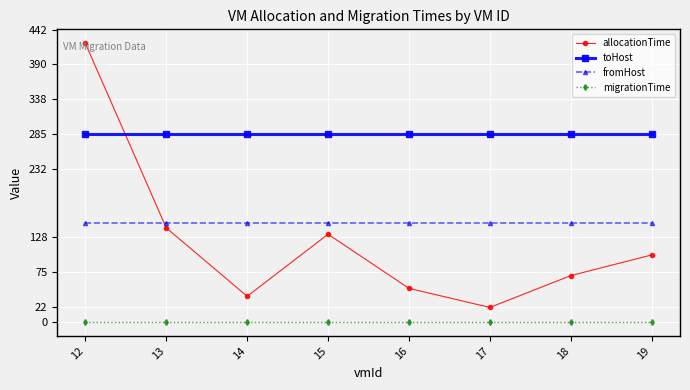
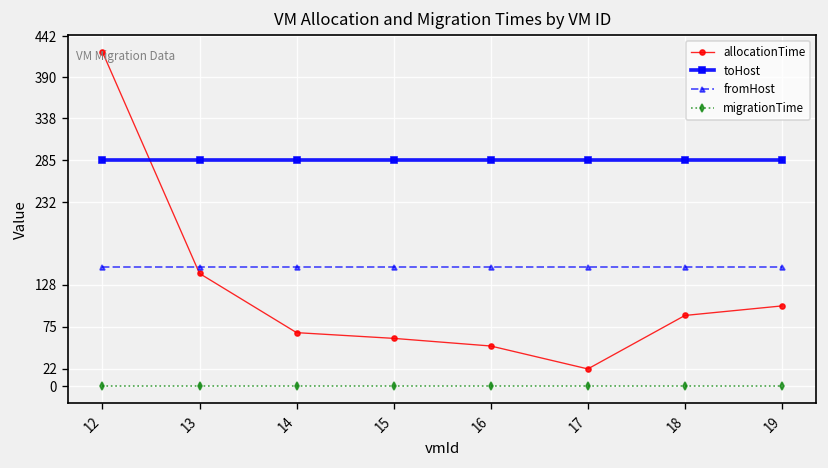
  {
    "allocationTime": {
      "12": 420,
      "13": 140,
-     "14": 40,
-     "15": 130,
+     "14": 70,
+     "15": 60,
      "16": 50,
      "17": 20,
-     "18": 70,
+     "18": 90,
      "19": 100
    },
    "migrationTime": {
      "12": 0,
      "13": 0,
      "14": 0,
      "15": 0,
      "16": 0,
      "17": 0,
      "18": 0,
      "19": 0
    }
  }
